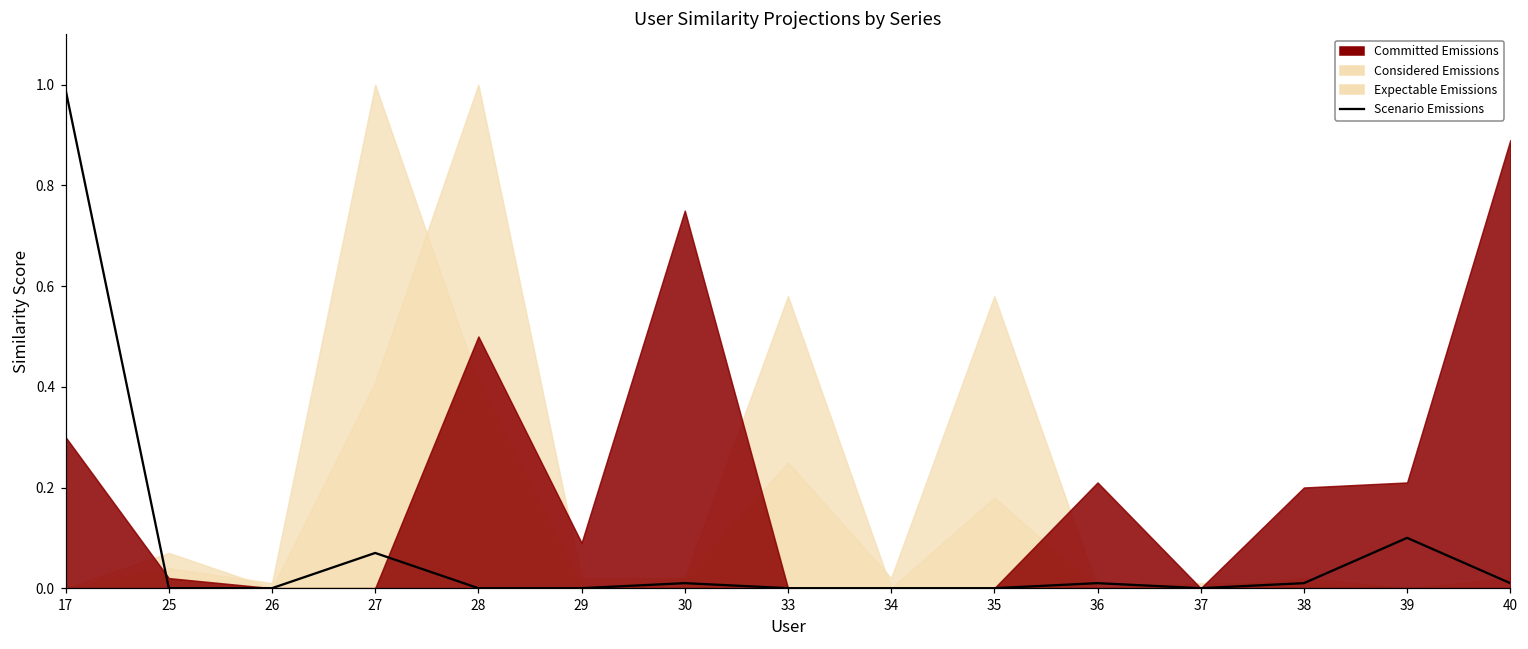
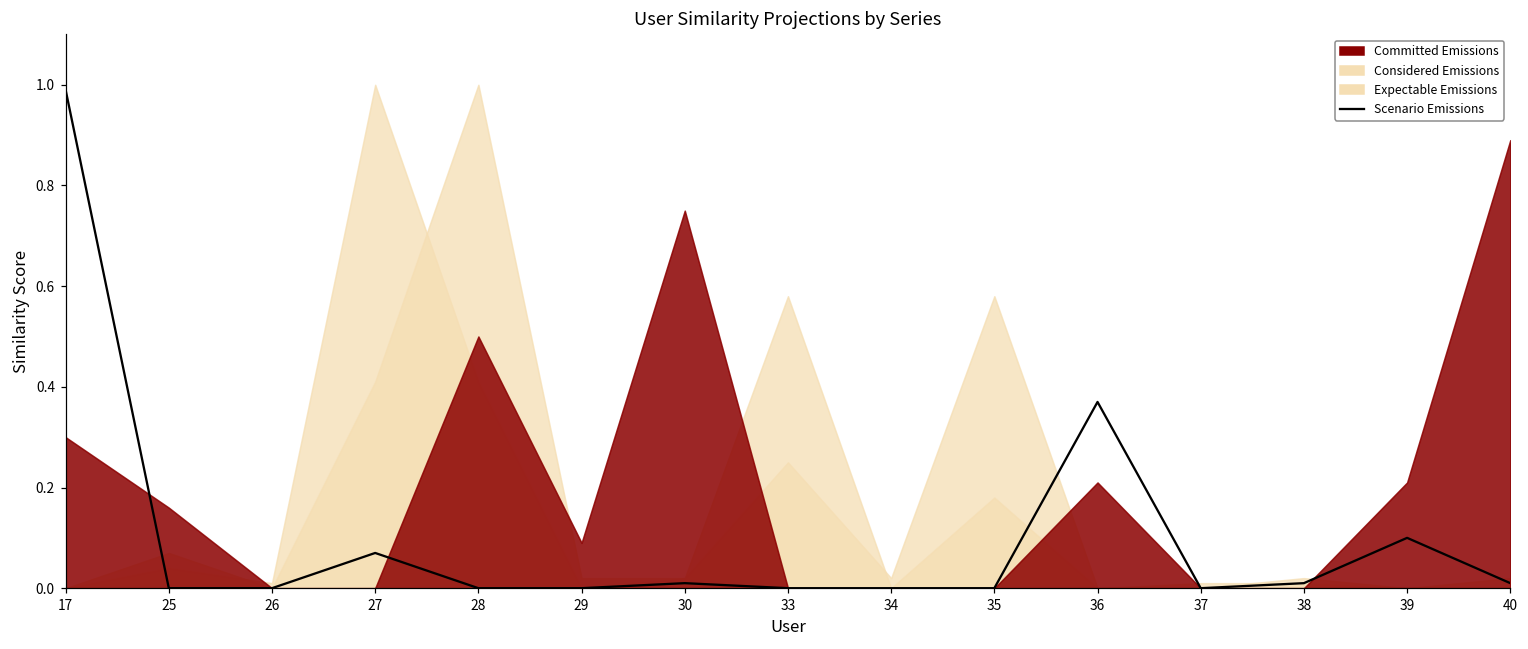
  {
    "Scenario Emissions": {
      "17": 0.99,
      "25": 0.00,
      "27": 0.07,
      "28": 0.00,
      "30": 0.01,
-     "36": 0.01,
+     "36": 0.37,
      "39": 0.10,
      "40": 0.01
    },
    "Committed Emissions": {
      "17": 0.30,
-     "25": 0.02,
+     "25": 0.16,
      "27": 0.00,
      "28": 0.50,
      "29": 0.09,
      "30": 0.75,
      "36": 0.21,
-     "38": 0.2,
+     "38": 0.0,
      "39": 0.21,
      "40": 0.89
    }
  }
